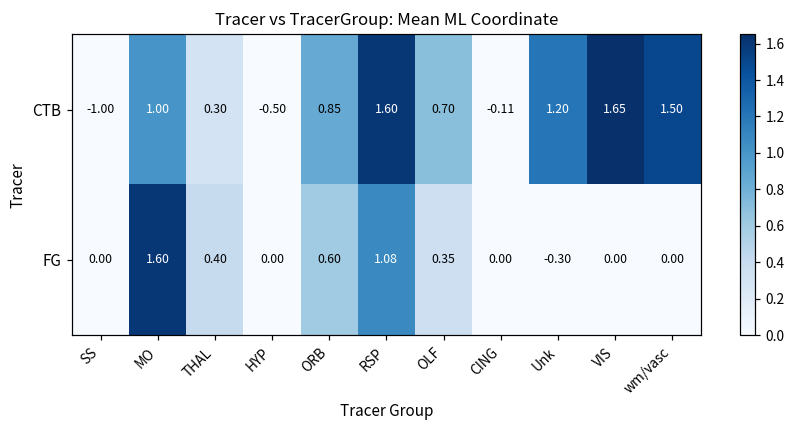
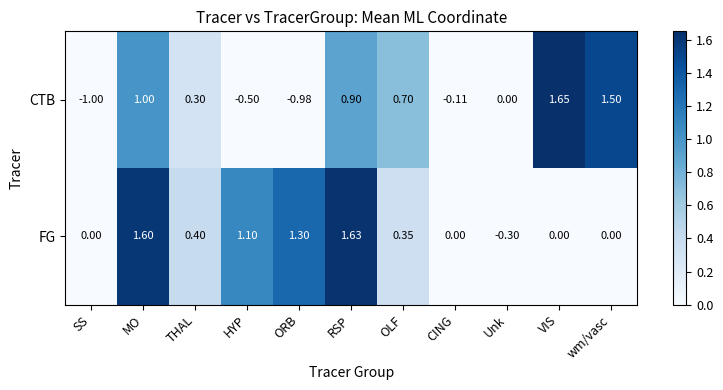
  {
    "CTB": {
      "SS": -1.00,
      "MO": 1.00,
      "THAL": 0.30,
      "HYP": -0.50,
-     "ORB": 0.85,
-     "RSP": 1.60,
+     "ORB": -0.98,
+     "RSP": 0.90,
      "OLF": 0.70,
      "CING": -0.11,
-     "Unk": 1.20,
+     "Unk": 0.00,
      "VIS": 1.65,
      "wm/vasc": 1.50
    },
    "FG": {
      "SS": 0.00,
      "MO": 1.60,
      "THAL": 0.40,
-     "HYP": 0.00,
-     "ORB": 0.60,
-     "RSP": 1.08,
+     "HYP": 1.10,
+     "ORB": 1.30,
+     "RSP": 1.63,
      "OLF": 0.35,
      "CING": 0.00,
      "Unk": -0.30,
      "VIS": 0.00,
      "wm/vasc": 0.00
    }
  }
